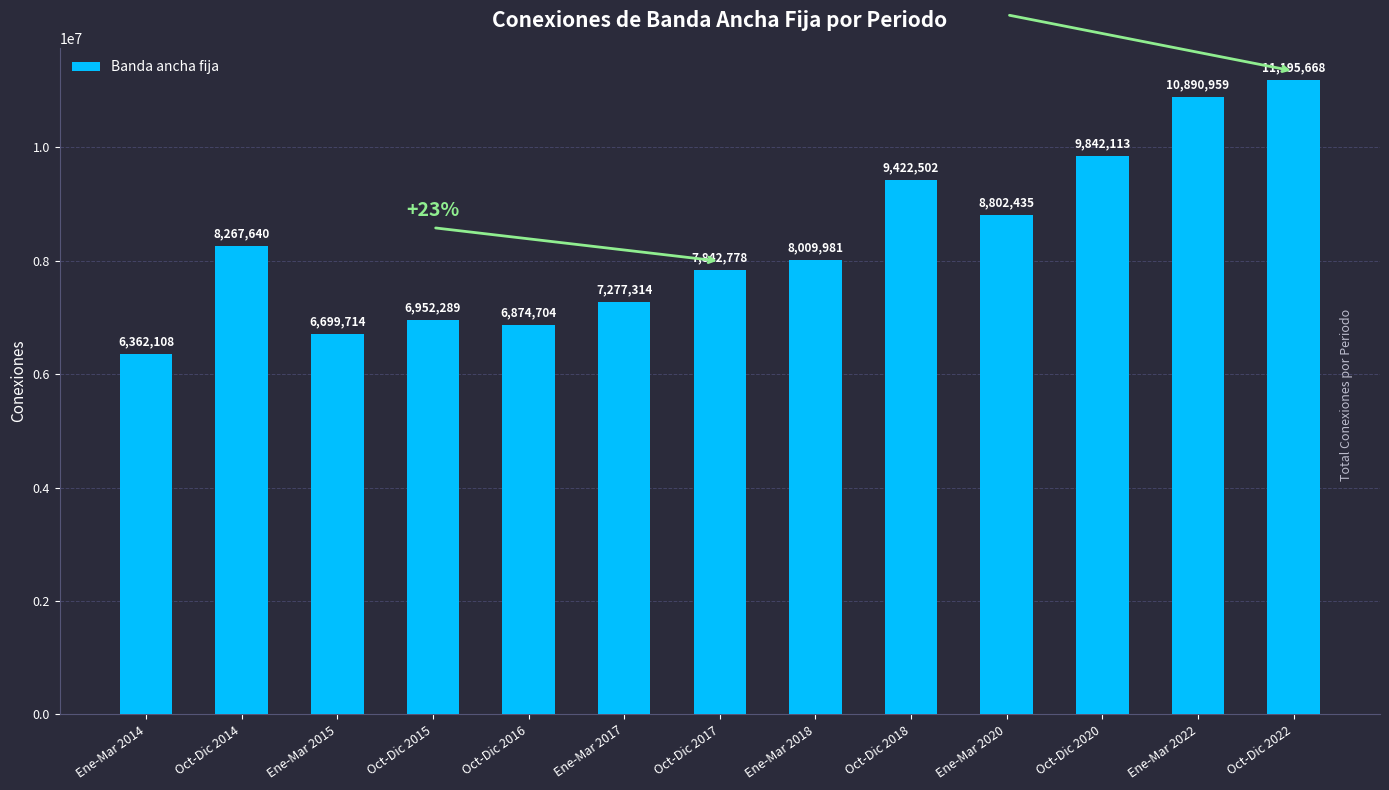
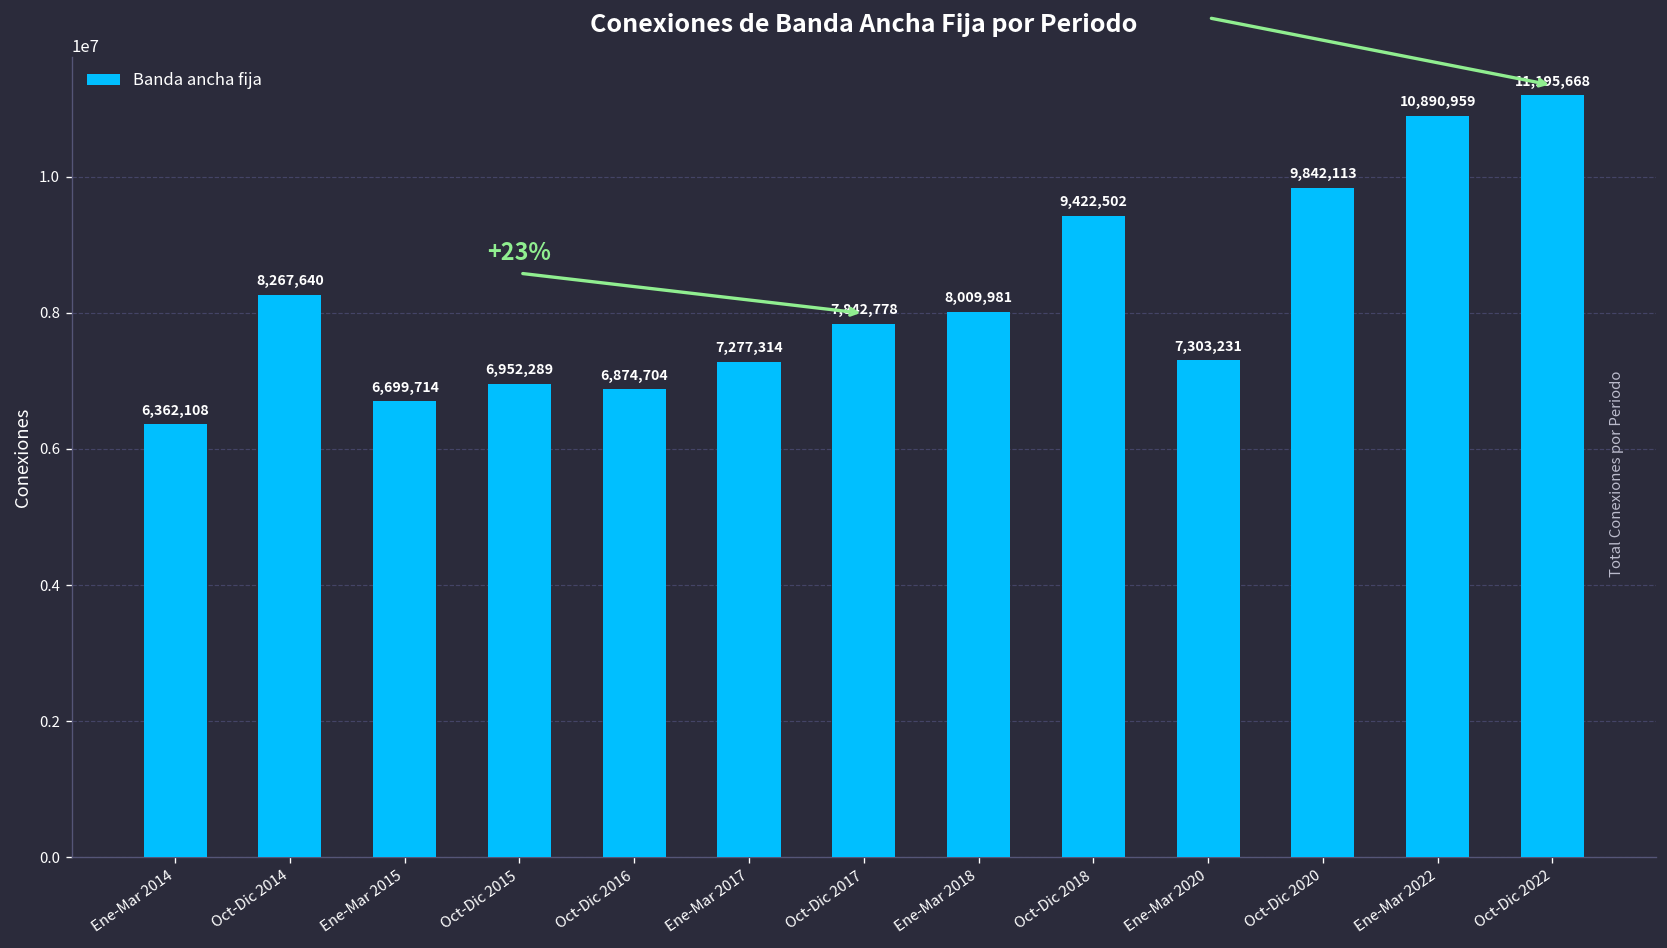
  {
    "Ene-Mar 2014": "6,362,108",
    "Oct-Dic 2014": "8,267,640",
    "Ene-Mar 2015": "6,699,714",
    "Oct-Dic 2015": "6,952,289",
    "Oct-Dic 2016": "6,874,704",
    "Ene-Mar 2017": "7,277,314",
    "Oct-Dic 2017": "7,842,778",
    "Ene-Mar 2018": "8,009,981",
    "Oct-Dic 2018": "9,422,502",
-   "Ene-Mar 2020": "8,802,435",
+   "Ene-Mar 2020": "7,303,231",
    "Oct-Dic 2020": "9,842,113",
    "Ene-Mar 2022": "10,890,959",
    "Oct-Dic 2022": "11,195,668"
  }
